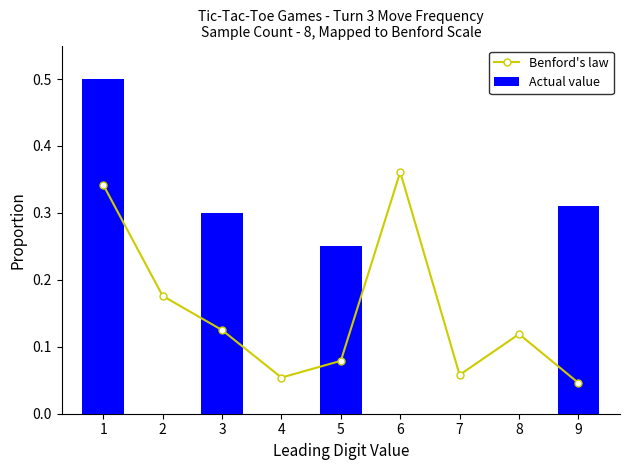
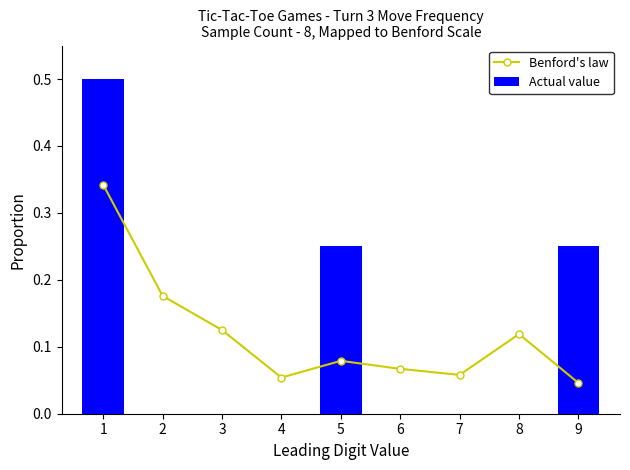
  {
    "Benford's law": {
      "1": 0.34,
      "2": 0.18,
      "3": 0.13,
      "4": 0.05,
      "5": 0.08,
-     "6": 0.36,
+     "6": 0.07,
      "7": 0.06,
      "8": 0.12,
      "9": 0.05
    },
    "Actual value": {
      "1": 0.50,
      "2": 0.00,
-     "3": 0.3,
+     "3": 0.0,
      "4": 0.00,
      "5": 0.25,
      "6": 0.00,
      "7": 0.00,
      "8": 0.00,
-     "9": 0.31
+     "9": 0.25
    }
  }
